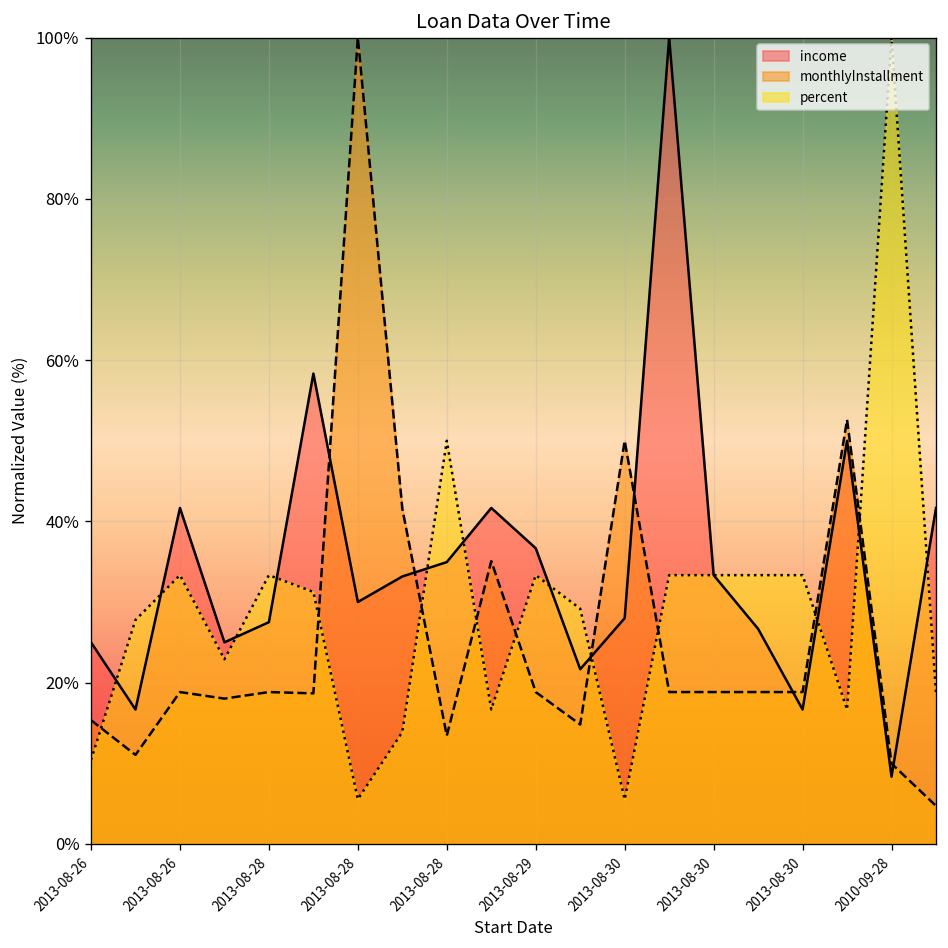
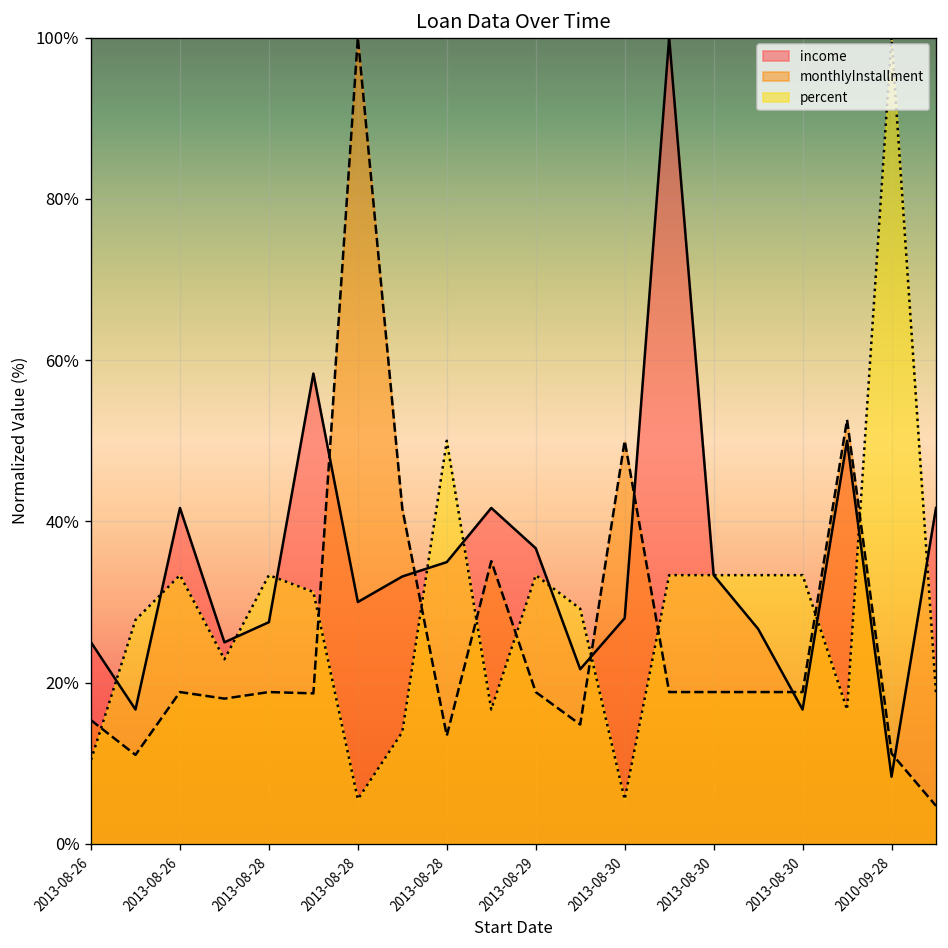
  {
    "income": {
      "2010-09-28": "8%"
    },
    "monthlyInstallment": {
-     "2010-09-28": "10%"
+     "2010-09-28": "11%"
    },
    "percent": {
      "2010-09-28": "100%"
    }
  }
